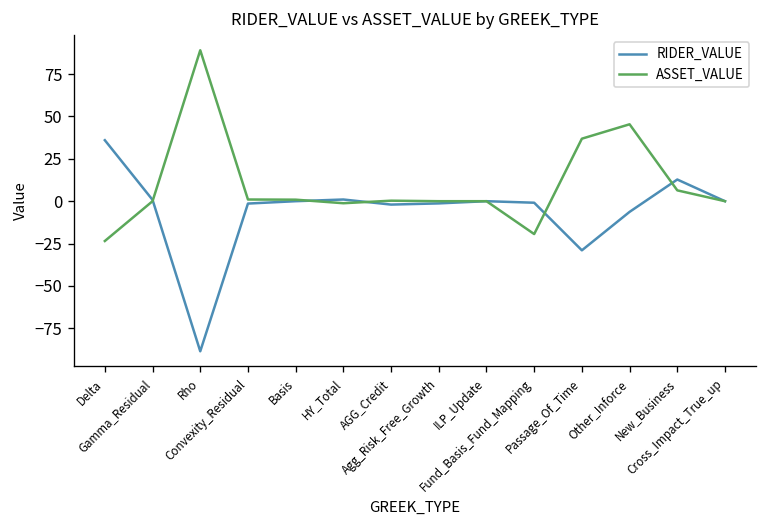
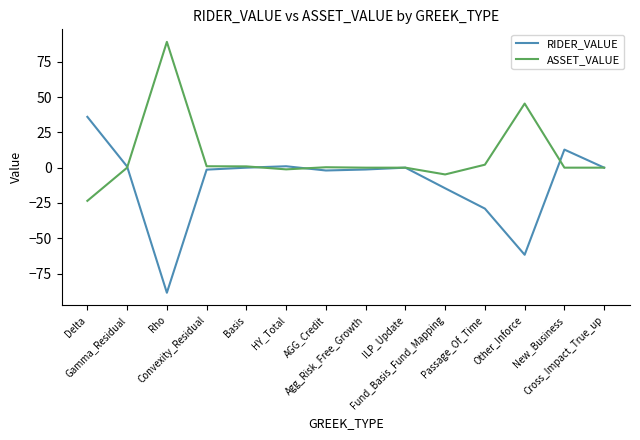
  {
    "RIDER_VALUE": {
      "Delta": 36,
      "Rho": -89,
      "Convexity_Residual": -1,
      "HY_Total": 1,
      "AGG_Credit": -2,
-     "Fund_Basis_Fund_Mapping": -1,
+     "Fund_Basis_Fund_Mapping": -15,
      "Passage_Of_Time": -29,
-     "Other_Inforce": -6,
+     "Other_Inforce": -62,
      "New_Business": 13
    },
    "ASSET_VALUE": {
      "Delta": -24,
      "Rho": 89,
      "Convexity_Residual": 1,
      "HY_Total": -1,
      "AGG_Credit": 0,
-     "Fund_Basis_Fund_Mapping": -19,
-     "Passage_Of_Time": 37,
+     "Fund_Basis_Fund_Mapping": -5,
+     "Passage_Of_Time": 2,
      "Other_Inforce": 45,
-     "New_Business": 6
+     "New_Business": 0
    }
  }
